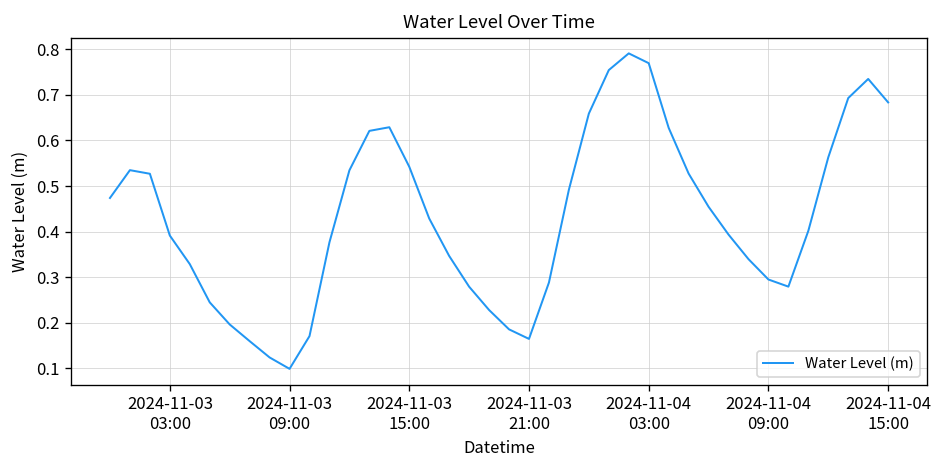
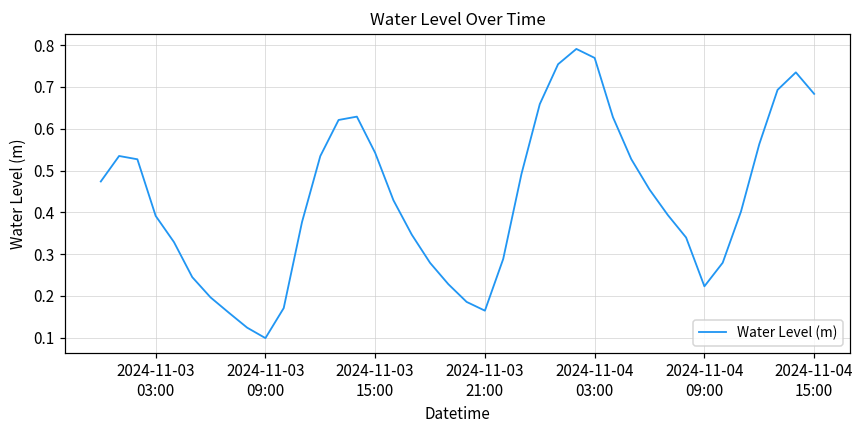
  {
    "2024-11-03 03:00": 0.39,
    "2024-11-03 09:00": 0.10,
    "2024-11-03 15:00": 0.54,
    "2024-11-03 21:00": 0.16,
    "2024-11-04 03:00": 0.77,
-   "2024-11-04 09:00": 0.29,
+   "2024-11-04 09:00": 0.22,
    "2024-11-04 15:00": 0.68
  }
